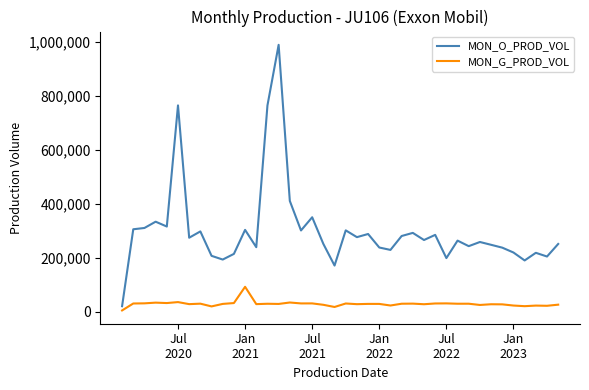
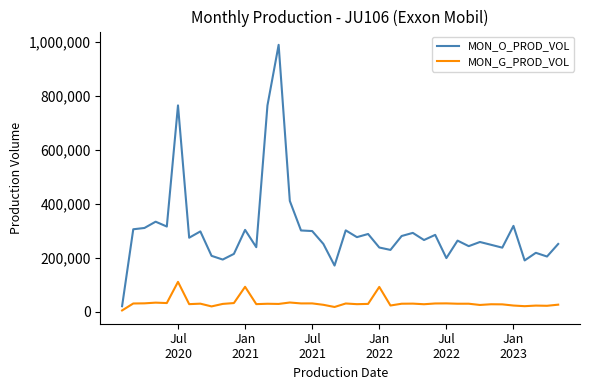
  {
    "MON_O_PROD_VOL": {
      "Jul 2020": "760,000",
      "Jan 2021": "300,000",
-     "Jul 2021": "350,000",
+     "Jul 2021": "300,000",
      "Jan 2022": "240,000",
      "Jul 2022": "200,000",
-     "Jan 2023": "220,000"
+     "Jan 2023": "320,000"
    },
    "MON_G_PROD_VOL": {
-     "Jul 2020": "40,000",
+     "Jul 2020": "110,000",
      "Jan 2021": "90,000",
      "Jul 2021": "30,000",
-     "Jan 2022": "30,000",
+     "Jan 2022": "90,000",
      "Jul 2022": "30,000",
      "Jan 2023": "20,000"
    }
  }
